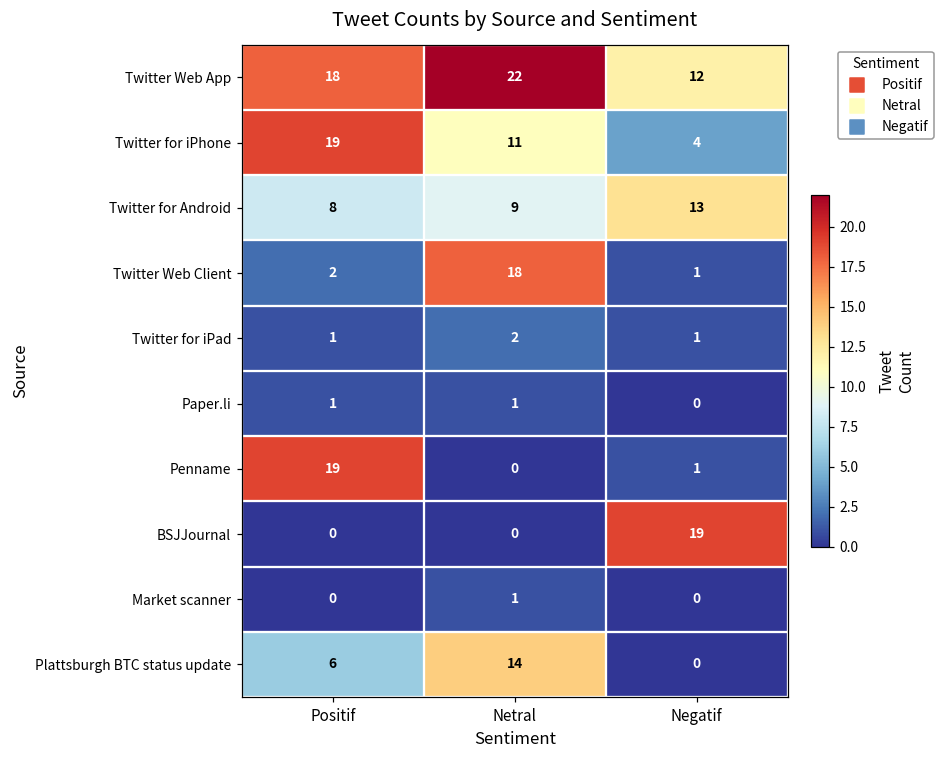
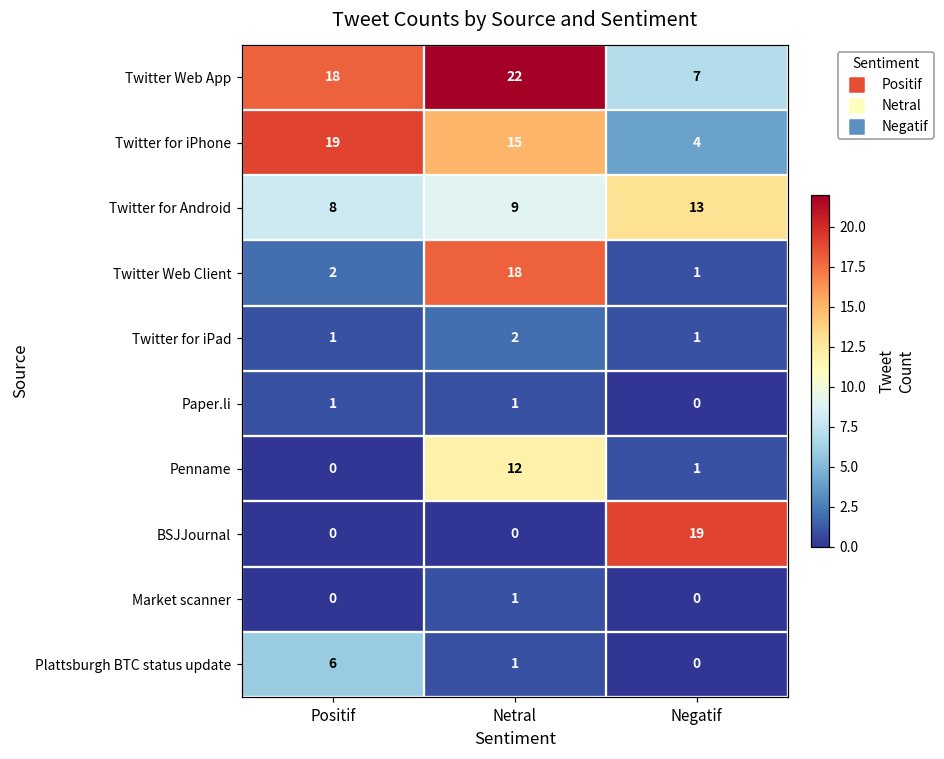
  {
    "Twitter Web App": {
      "Positif": 18,
      "Netral": 22,
-     "Negatif": 12
+     "Negatif": 7
    },
    "Twitter for iPhone": {
      "Positif": 19,
-     "Netral": 11,
+     "Netral": 15,
      "Negatif": 4
    },
    "Twitter for Android": {
      "Positif": 8,
      "Netral": 9,
      "Negatif": 13
    },
    "Twitter Web Client": {
      "Positif": 2,
      "Netral": 18,
      "Negatif": 1
    },
    "Twitter for iPad": {
      "Positif": 1,
      "Netral": 2,
      "Negatif": 1
    },
    "Paper.li": {
      "Positif": 1,
      "Netral": 1,
      "Negatif": 0
    },
    "Penname": {
-     "Positif": 19,
-     "Netral": 0,
+     "Positif": 0,
+     "Netral": 12,
      "Negatif": 1
    },
    "BSJJournal": {
      "Positif": 0,
      "Netral": 0,
      "Negatif": 19
    },
    "Market scanner": {
      "Positif": 0,
      "Netral": 1,
      "Negatif": 0
    },
    "Plattsburgh BTC status update": {
      "Positif": 6,
-     "Netral": 14,
+     "Netral": 1,
      "Negatif": 0
    }
  }
